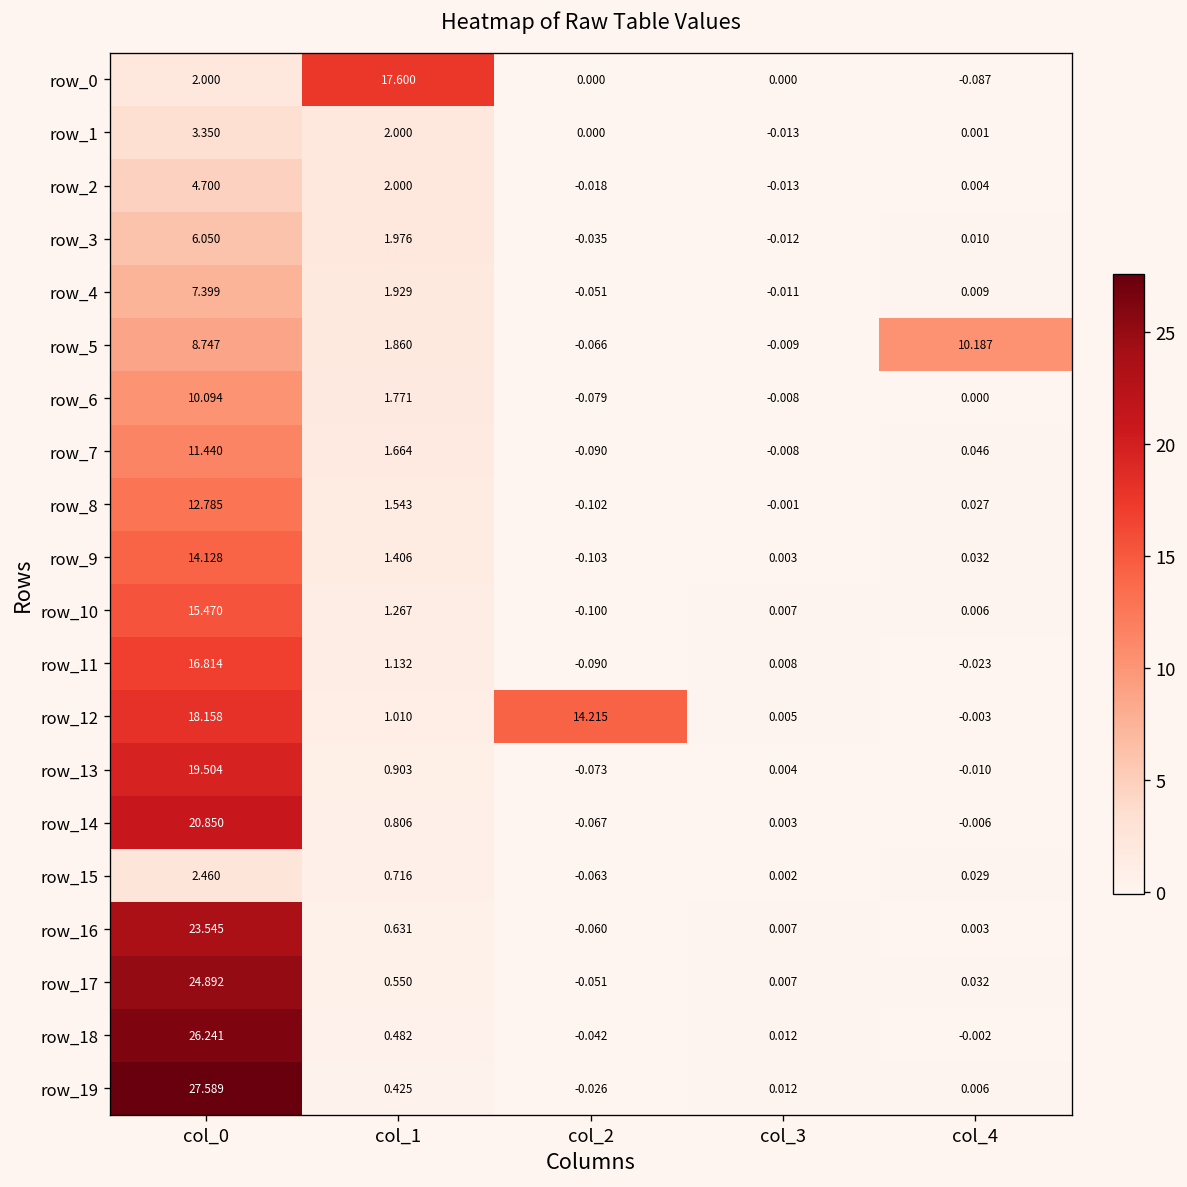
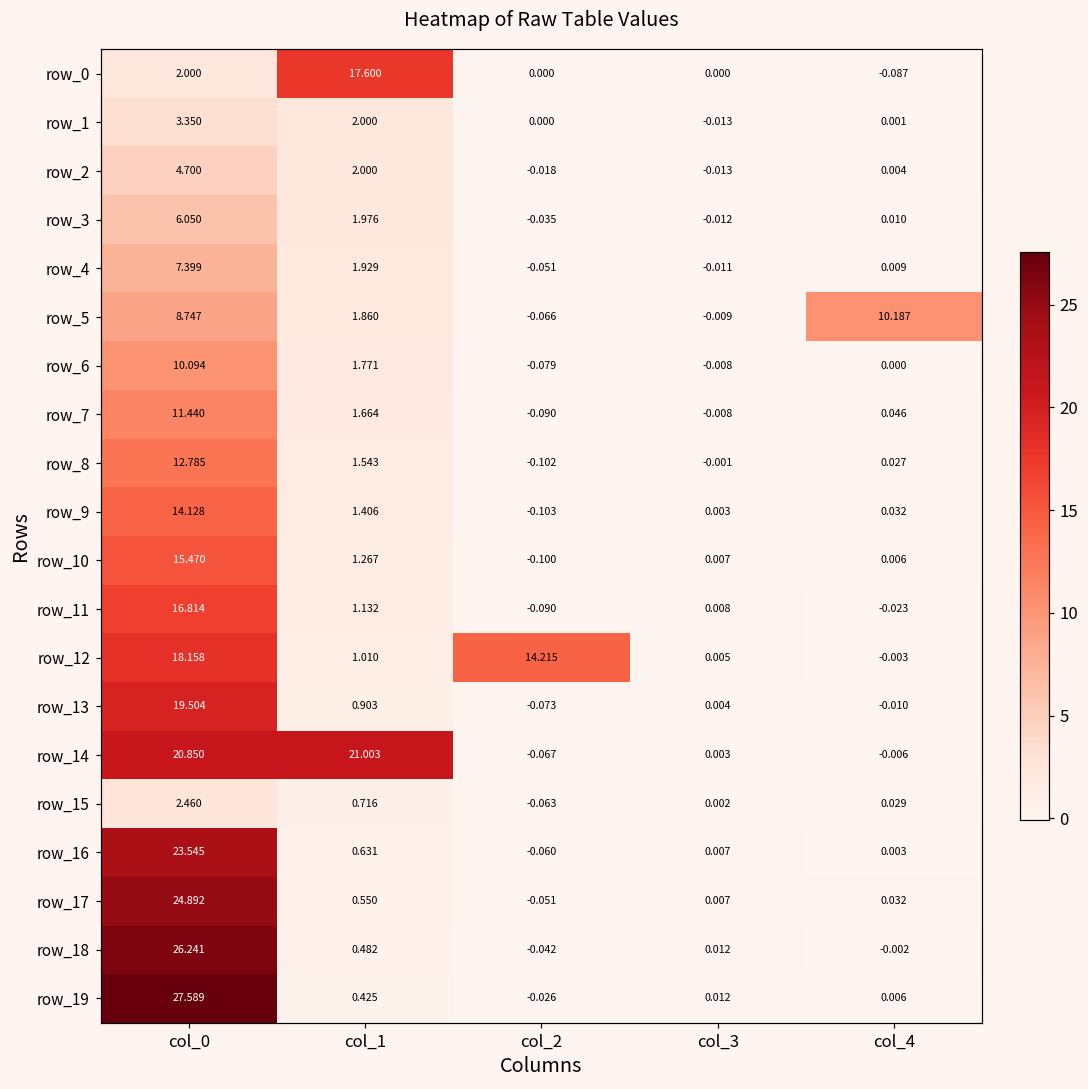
  {
    "row_0": {
      "col_0": 2.000,
      "col_1": 17.600,
      "col_2": 0.000,
      "col_3": 0.000,
      "col_4": -0.087
    },
    "row_1": {
      "col_0": 3.350,
      "col_1": 2.000,
      "col_2": 0.000,
      "col_3": -0.013,
      "col_4": 0.001
    },
    "row_2": {
      "col_0": 4.700,
      "col_1": 2.000,
      "col_2": -0.018,
      "col_3": -0.013,
      "col_4": 0.004
    },
    "row_3": {
      "col_0": 6.050,
      "col_1": 1.976,
      "col_2": -0.035,
      "col_3": -0.012,
      "col_4": 0.010
    },
    "row_4": {
      "col_0": 7.399,
      "col_1": 1.929,
      "col_2": -0.051,
      "col_3": -0.011,
      "col_4": 0.009
    },
    "row_5": {
      "col_0": 8.747,
      "col_1": 1.860,
      "col_2": -0.066,
      "col_3": -0.009,
      "col_4": 10.187
    },
    "row_6": {
      "col_0": 10.094,
      "col_1": 1.771,
      "col_2": -0.079,
      "col_3": -0.008,
      "col_4": 0.000
    },
    "row_7": {
      "col_0": 11.440,
      "col_1": 1.664,
      "col_2": -0.090,
      "col_3": -0.008,
      "col_4": 0.046
    },
    "row_8": {
      "col_0": 12.785,
      "col_1": 1.543,
      "col_2": -0.102,
      "col_3": -0.001,
      "col_4": 0.027
    },
    "row_9": {
      "col_0": 14.128,
      "col_1": 1.406,
      "col_2": -0.103,
      "col_3": 0.003,
      "col_4": 0.032
    },
    "row_10": {
      "col_0": 15.470,
      "col_1": 1.267,
      "col_2": -0.100,
      "col_3": 0.007,
      "col_4": 0.006
    },
    "row_11": {
      "col_0": 16.814,
      "col_1": 1.132,
      "col_2": -0.090,
      "col_3": 0.008,
      "col_4": -0.023
    },
    "row_12": {
      "col_0": 18.158,
      "col_1": 1.010,
      "col_2": 14.215,
      "col_3": 0.005,
      "col_4": -0.003
    },
    "row_13": {
      "col_0": 19.504,
      "col_1": 0.903,
      "col_2": -0.073,
      "col_3": 0.004,
      "col_4": -0.010
    },
    "row_14": {
      "col_0": 20.850,
-     "col_1": 0.806,
+     "col_1": 21.003,
      "col_2": -0.067,
      "col_3": 0.003,
      "col_4": -0.006
    },
    "row_15": {
      "col_0": 2.460,
      "col_1": 0.716,
      "col_2": -0.063,
      "col_3": 0.002,
      "col_4": 0.029
    },
    "row_16": {
      "col_0": 23.545,
      "col_1": 0.631,
      "col_2": -0.060,
      "col_3": 0.007,
      "col_4": 0.003
    },
    "row_17": {
      "col_0": 24.892,
      "col_1": 0.550,
      "col_2": -0.051,
      "col_3": 0.007,
      "col_4": 0.032
    },
    "row_18": {
      "col_0": 26.241,
      "col_1": 0.482,
      "col_2": -0.042,
      "col_3": 0.012,
      "col_4": -0.002
    },
    "row_19": {
      "col_0": 27.589,
      "col_1": 0.425,
      "col_2": -0.026,
      "col_3": 0.012,
      "col_4": 0.006
    }
  }
